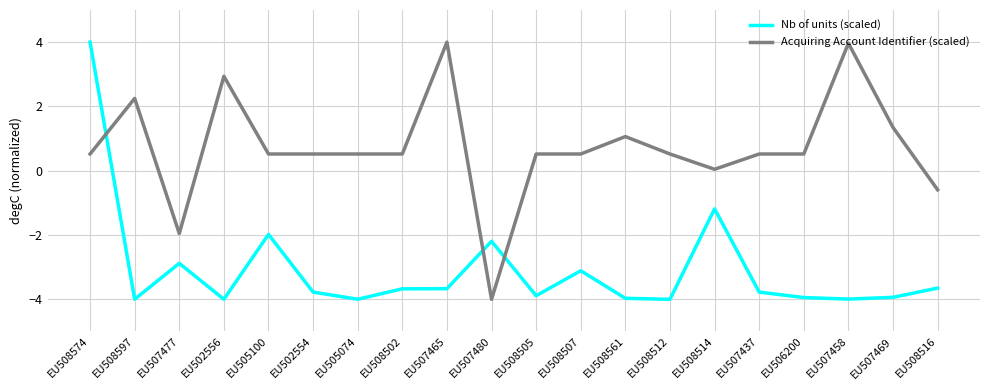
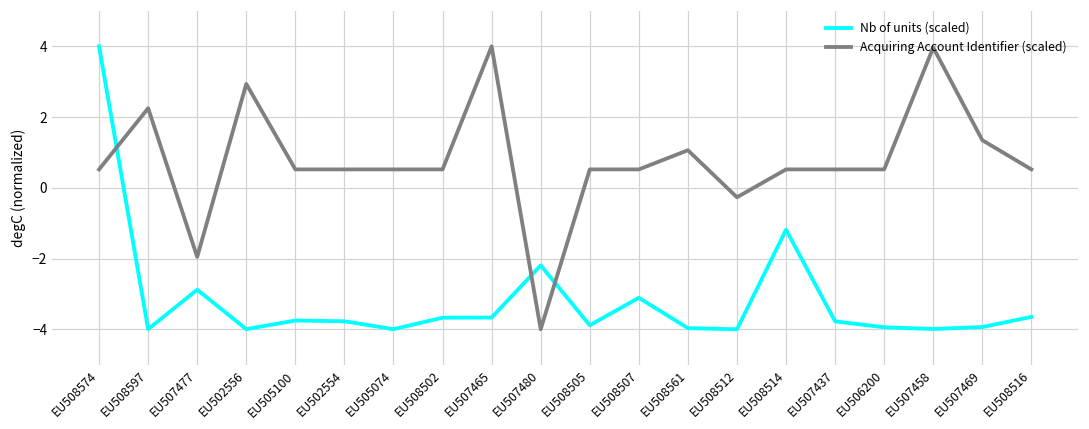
  {
    "Nb of units (scaled)": {
      "EU508574": 4.0,
      "EU508597": -4.0,
      "EU507477": -2.9,
      "EU502556": -4.0,
-     "EU505100": -2.0,
+     "EU505100": -3.8,
      "EU502554": -3.8,
      "EU505074": -4.0,
      "EU508502": -3.7,
      "EU507465": -3.7,
      "EU507480": -2.2,
      "EU508505": -3.9,
      "EU508507": -3.1,
      "EU508561": -4.0,
      "EU508512": -4.0,
      "EU508514": -1.2,
      "EU507437": -3.8,
      "EU506200": -3.9,
      "EU507458": -4.0,
      "EU507469": -3.9,
      "EU508516": -3.7
    },
    "Acquiring Account Identifier (scaled)": {
      "EU508574": 0.5,
      "EU508597": 2.2,
      "EU507477": -2.0,
      "EU502556": 2.9,
      "EU505100": 0.5,
      "EU502554": 0.5,
      "EU505074": 0.5,
      "EU508502": 0.5,
      "EU507465": 4.0,
      "EU507480": -4.0,
      "EU508505": 0.5,
      "EU508507": 0.5,
      "EU508561": 1.1,
-     "EU508512": 0.5,
-     "EU508514": 0.0,
+     "EU508512": -0.3,
+     "EU508514": 0.5,
      "EU507437": 0.5,
      "EU506200": 0.5,
      "EU507458": 4.0,
      "EU507469": 1.3,
-     "EU508516": -0.6
+     "EU508516": 0.5
    }
  }
